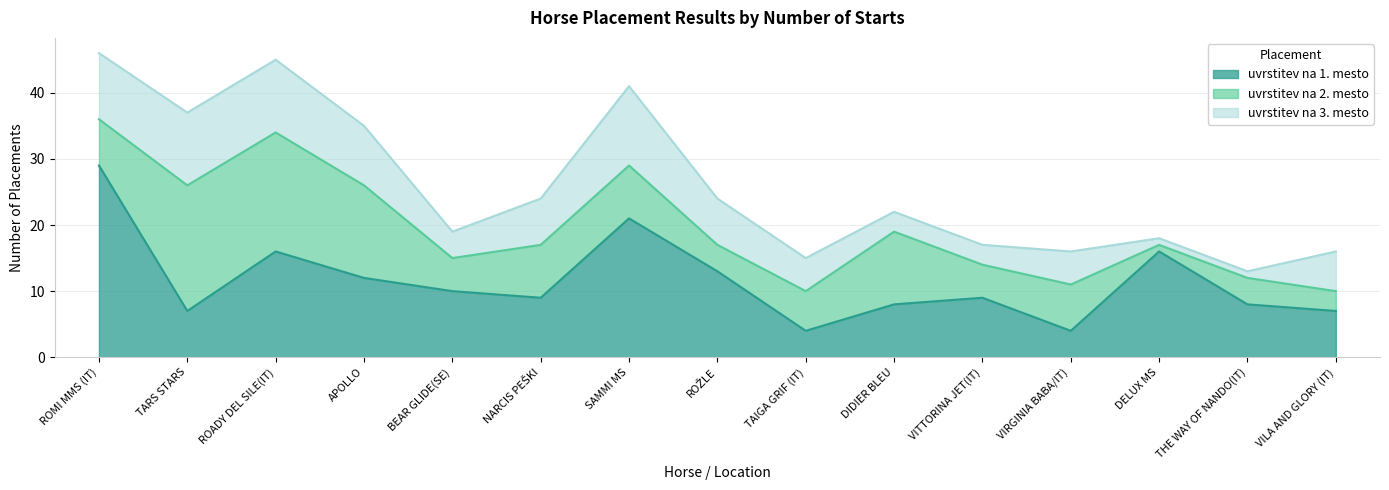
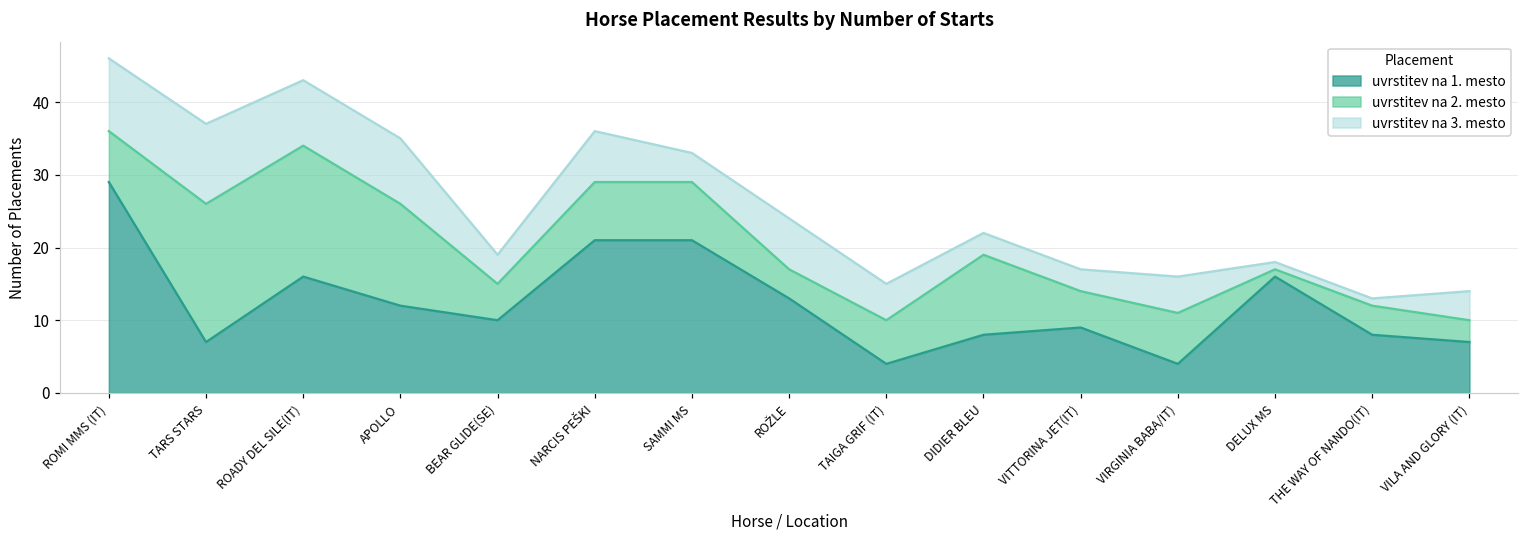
  {
    "uvrstitev na 1. mesto": {
      "ROMI MMS (IT)": 29,
      "TARS STARS": 7,
      "ROADY DEL SILE(IT)": 16,
      "APOLLO": 12,
      "BEAR GLIDE(SE)": 10,
-     "NARCIS PEŠKI": 9,
+     "NARCIS PEŠKI": 21,
      "SAMMI MS": 21,
      "ROŽLE": 13,
      "TAIGA GRIF (IT)": 4,
      "DIDIER BLEU": 8,
      "VITTORINA JET(IT)": 9,
      "VIRGINIA BABA/IT)": 4,
      "DELUX MS": 16,
      "THE WAY OF NANDO(IT)": 8,
      "VILA AND GLORY (IT)": 7
    },
    "uvrstitev na 2. mesto": {
      "ROMI MMS (IT)": 7,
      "TARS STARS": 19,
      "ROADY DEL SILE(IT)": 18,
      "APOLLO": 14,
      "BEAR GLIDE(SE)": 5,
      "NARCIS PEŠKI": 8,
      "SAMMI MS": 8,
      "ROŽLE": 4,
      "TAIGA GRIF (IT)": 6,
      "DIDIER BLEU": 11,
      "VITTORINA JET(IT)": 5,
      "VIRGINIA BABA/IT)": 7,
      "DELUX MS": 1,
      "THE WAY OF NANDO(IT)": 4,
      "VILA AND GLORY (IT)": 3
    },
    "uvrstitev na 3. mesto": {
      "ROMI MMS (IT)": 10,
      "TARS STARS": 11,
-     "ROADY DEL SILE(IT)": 11,
+     "ROADY DEL SILE(IT)": 9,
      "APOLLO": 9,
      "BEAR GLIDE(SE)": 4,
      "NARCIS PEŠKI": 7,
-     "SAMMI MS": 12,
+     "SAMMI MS": 4,
      "ROŽLE": 7,
      "TAIGA GRIF (IT)": 5,
      "DIDIER BLEU": 3,
      "VITTORINA JET(IT)": 3,
      "VIRGINIA BABA/IT)": 5,
      "DELUX MS": 1,
      "THE WAY OF NANDO(IT)": 1,
-     "VILA AND GLORY (IT)": 6
+     "VILA AND GLORY (IT)": 4
    }
  }
